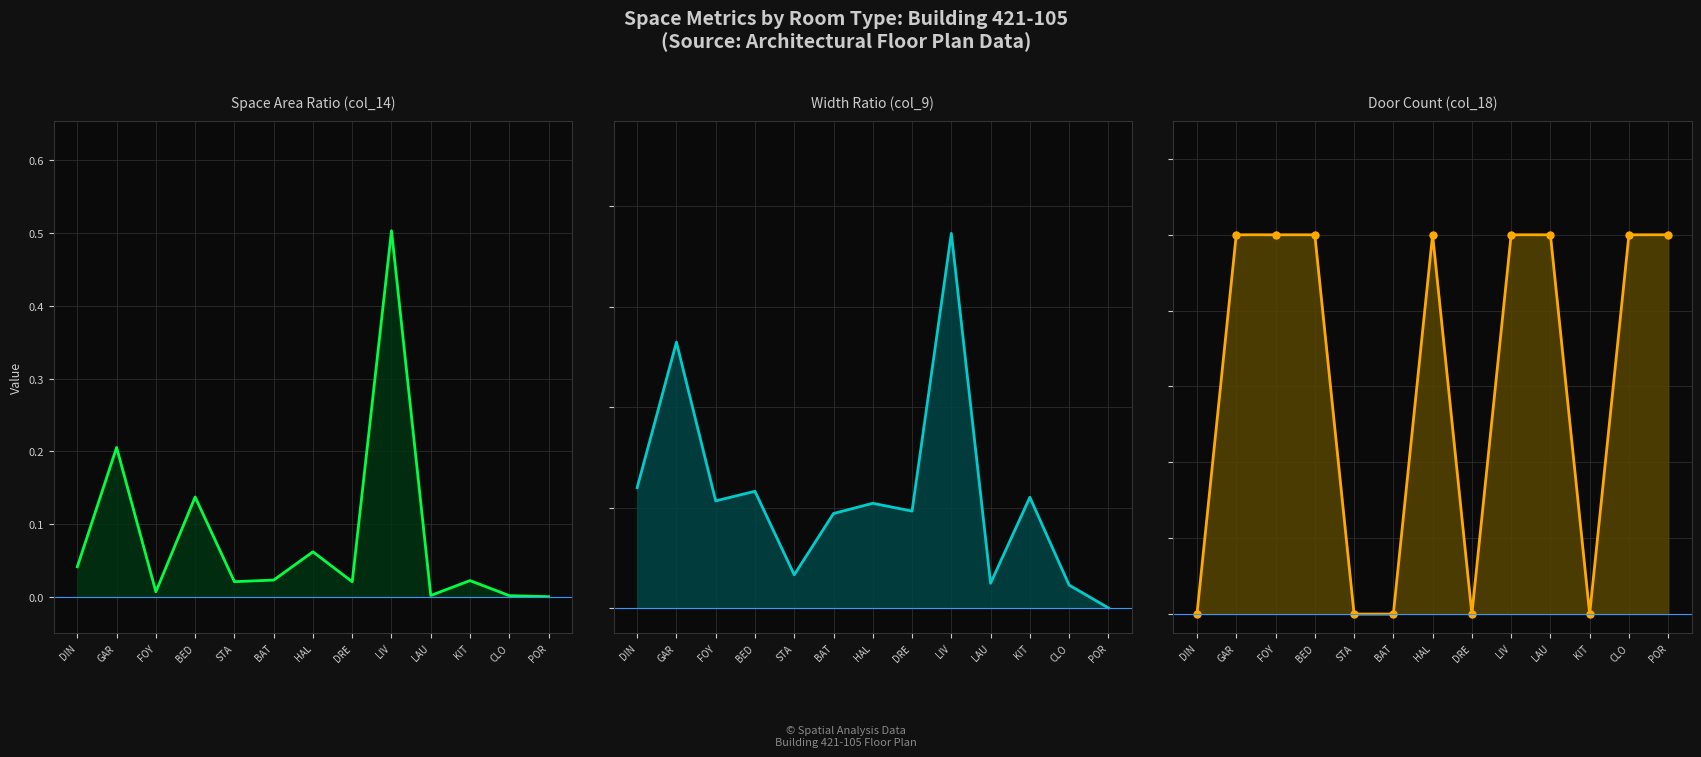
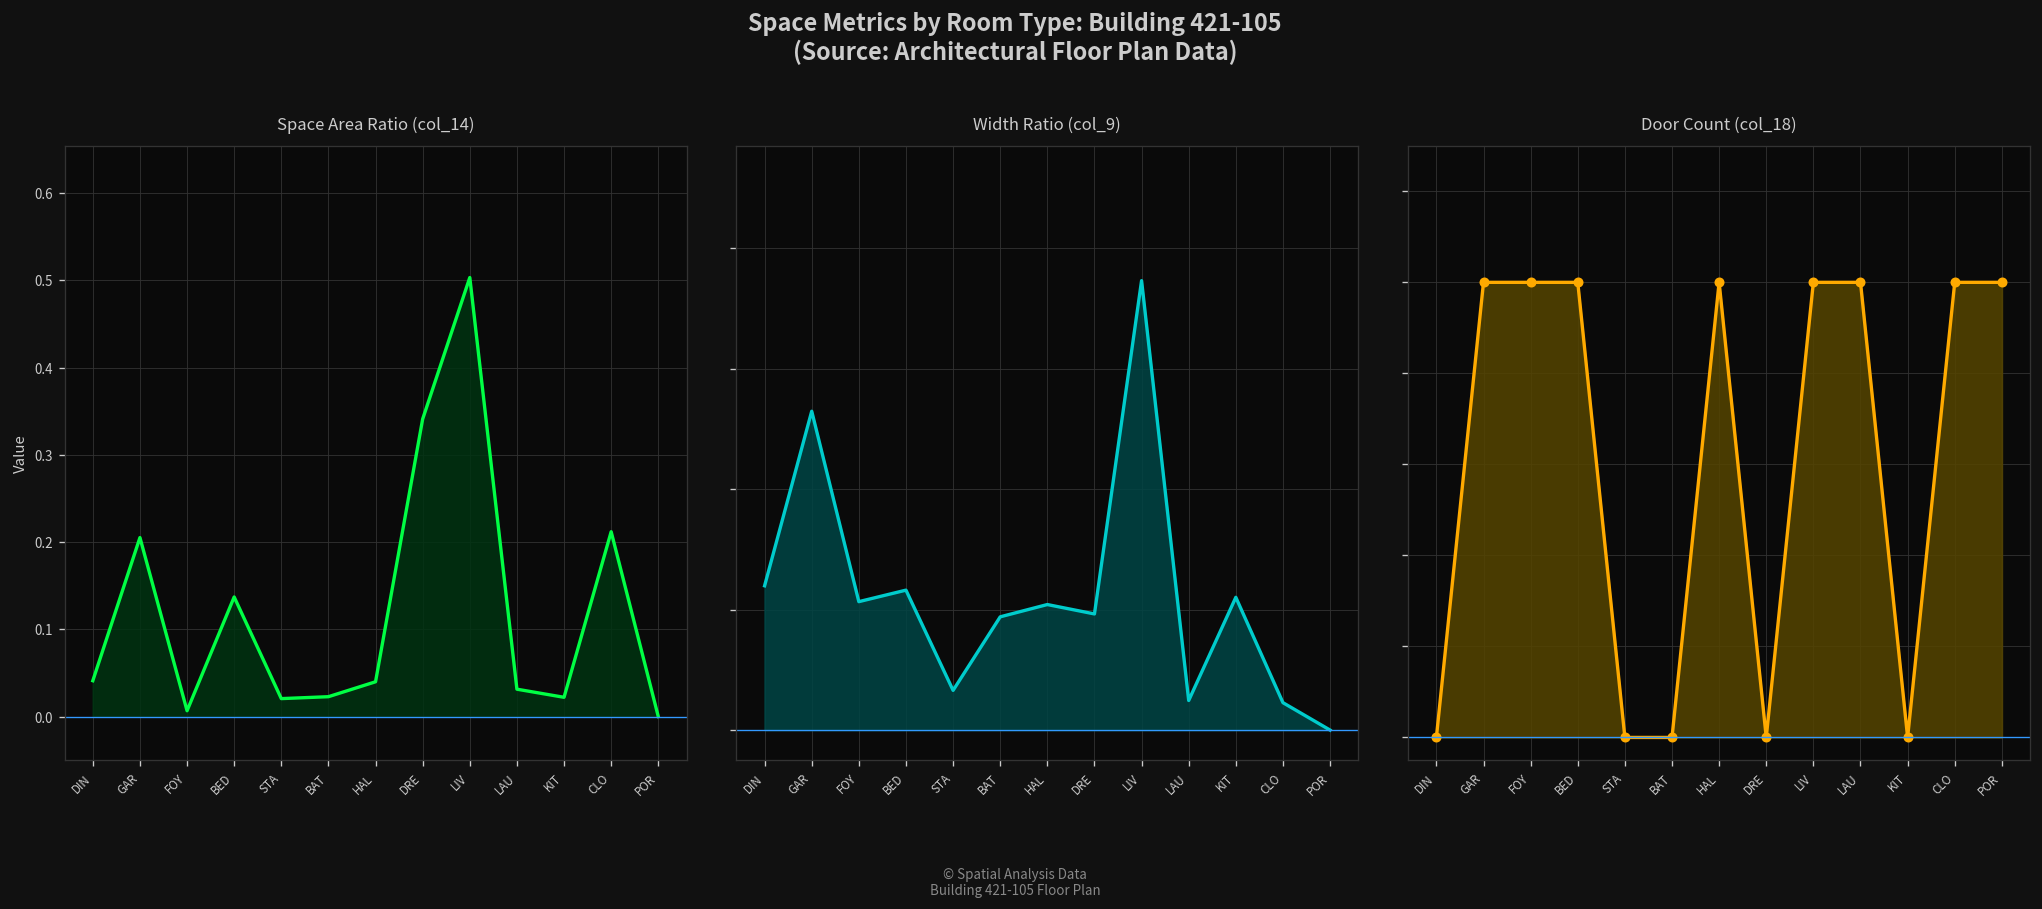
  {
    "Space Area Ratio (col_14)": {
      "DIN": 0.04,
      "GAR": 0.21,
      "FOY": 0.01,
      "BED": 0.14,
      "STA": 0.02,
      "BAT": 0.02,
-     "HAL": 0.06,
-     "DRE": 0.02,
+     "HAL": 0.04,
+     "DRE": 0.34,
      "LIV": 0.50,
-     "LAU": 0.00,
+     "LAU": 0.03,
      "KIT": 0.02,
-     "CLO": 0.00,
+     "CLO": 0.21,
      "POR": 0.00
    }
  }
